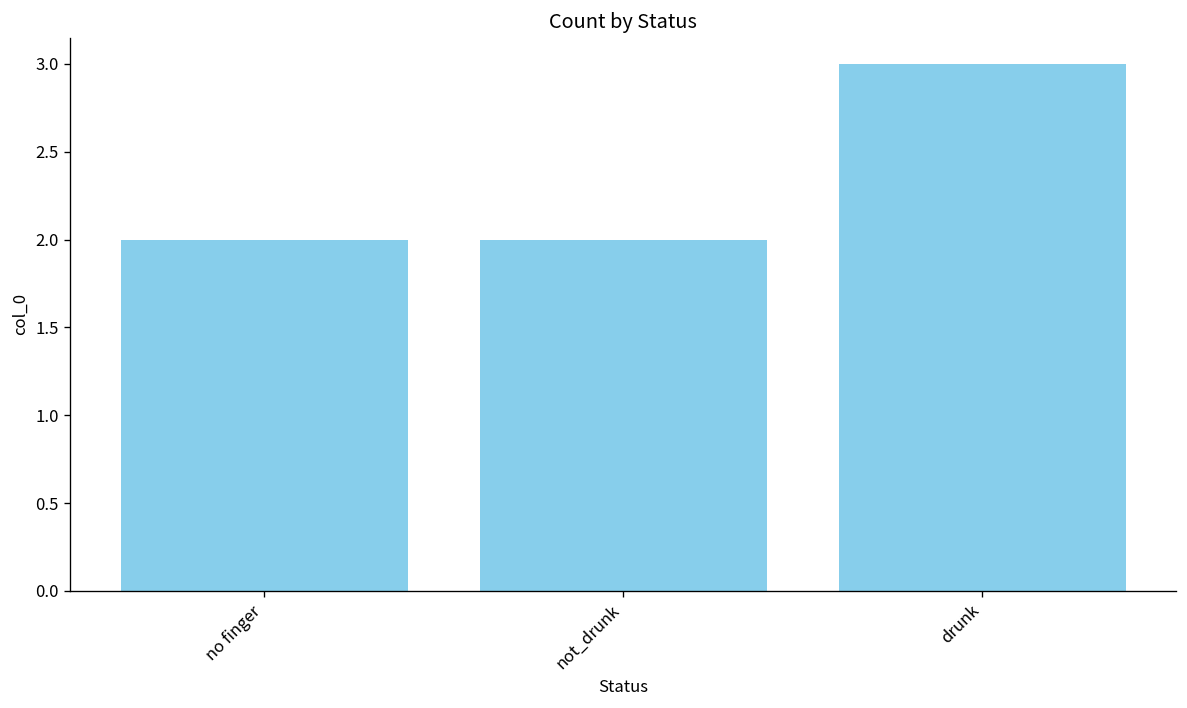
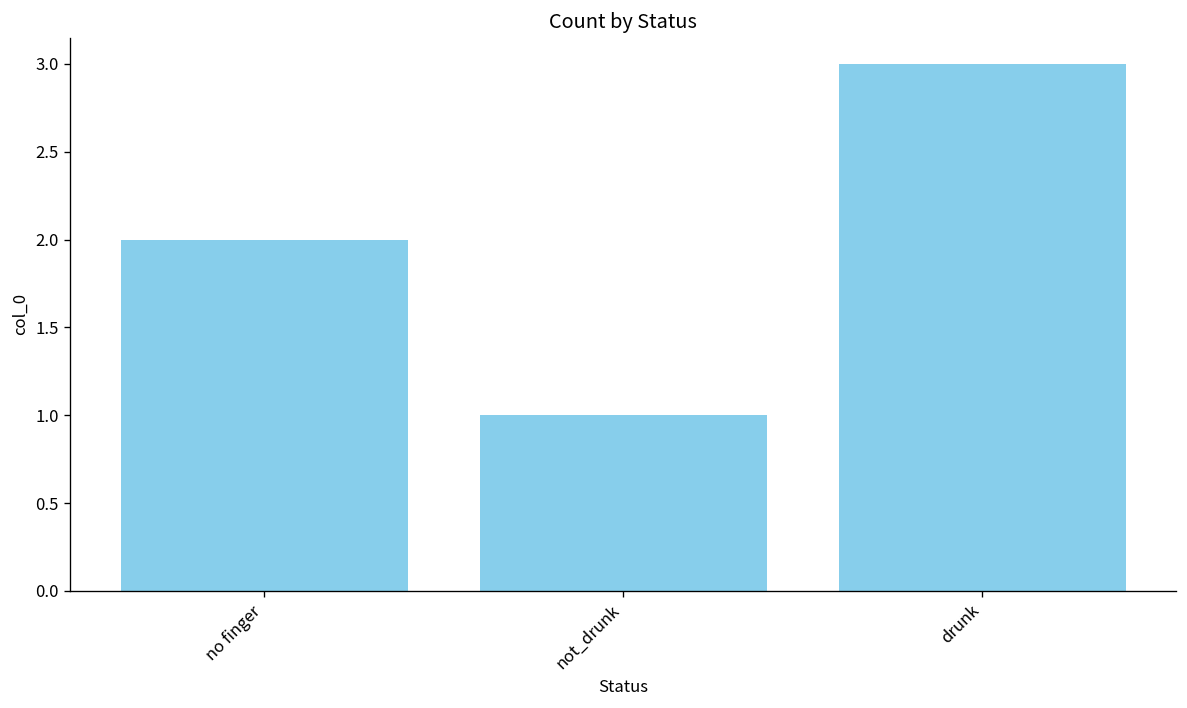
  {
    "no finger": 2,
-   "not_drunk": 2,
+   "not_drunk": 1,
    "drunk": 3
  }
